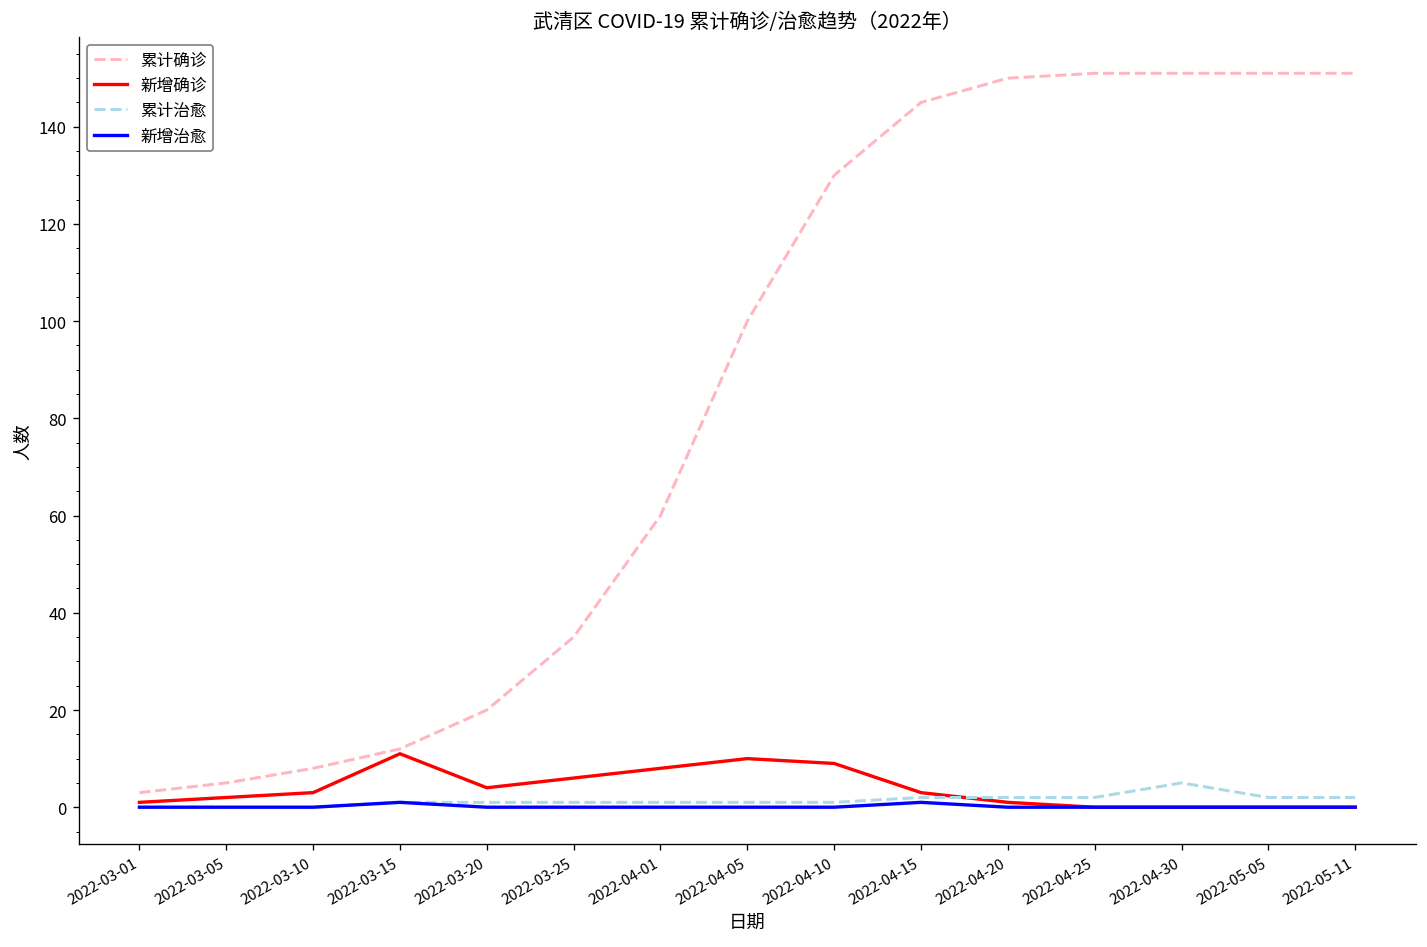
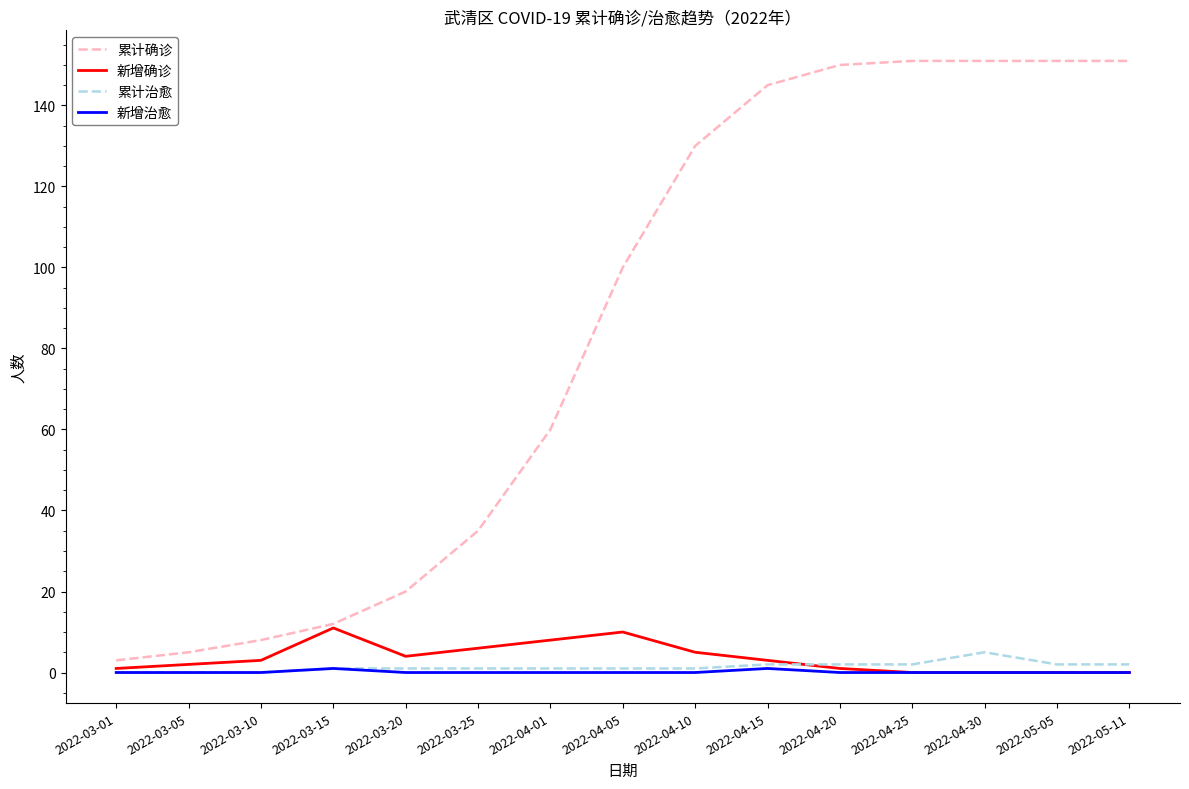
  {
    "累计确诊": {
      "2022-03-01": 3,
      "2022-03-05": 5,
      "2022-03-10": 8,
      "2022-03-15": 12,
      "2022-03-20": 20,
      "2022-03-25": 35,
      "2022-04-01": 60,
      "2022-04-05": 100,
      "2022-04-10": 130,
      "2022-04-15": 145,
      "2022-04-20": 150,
      "2022-04-25": 151,
      "2022-04-30": 151,
      "2022-05-05": 151,
      "2022-05-11": 151
    },
    "新增确诊": {
      "2022-03-01": 1,
      "2022-03-05": 2,
      "2022-03-10": 3,
      "2022-03-15": 11,
      "2022-03-20": 4,
      "2022-03-25": 6,
      "2022-04-01": 8,
      "2022-04-05": 10,
-     "2022-04-10": 9,
+     "2022-04-10": 5,
      "2022-04-15": 3,
      "2022-04-20": 1
    },
    "累计治愈": {
      "2022-03-20": 1,
      "2022-03-25": 1,
      "2022-04-01": 1,
      "2022-04-05": 1,
      "2022-04-10": 1,
      "2022-04-15": 2,
      "2022-04-20": 2,
      "2022-04-25": 2,
      "2022-04-30": 5,
      "2022-05-05": 2,
      "2022-05-11": 2
    },
    "新增治愈": {
      "2022-03-20": 0,
      "2022-03-25": 0,
      "2022-04-01": 0,
      "2022-04-05": 0,
      "2022-04-10": 0,
      "2022-04-15": 1,
      "2022-04-20": 0
    }
  }
